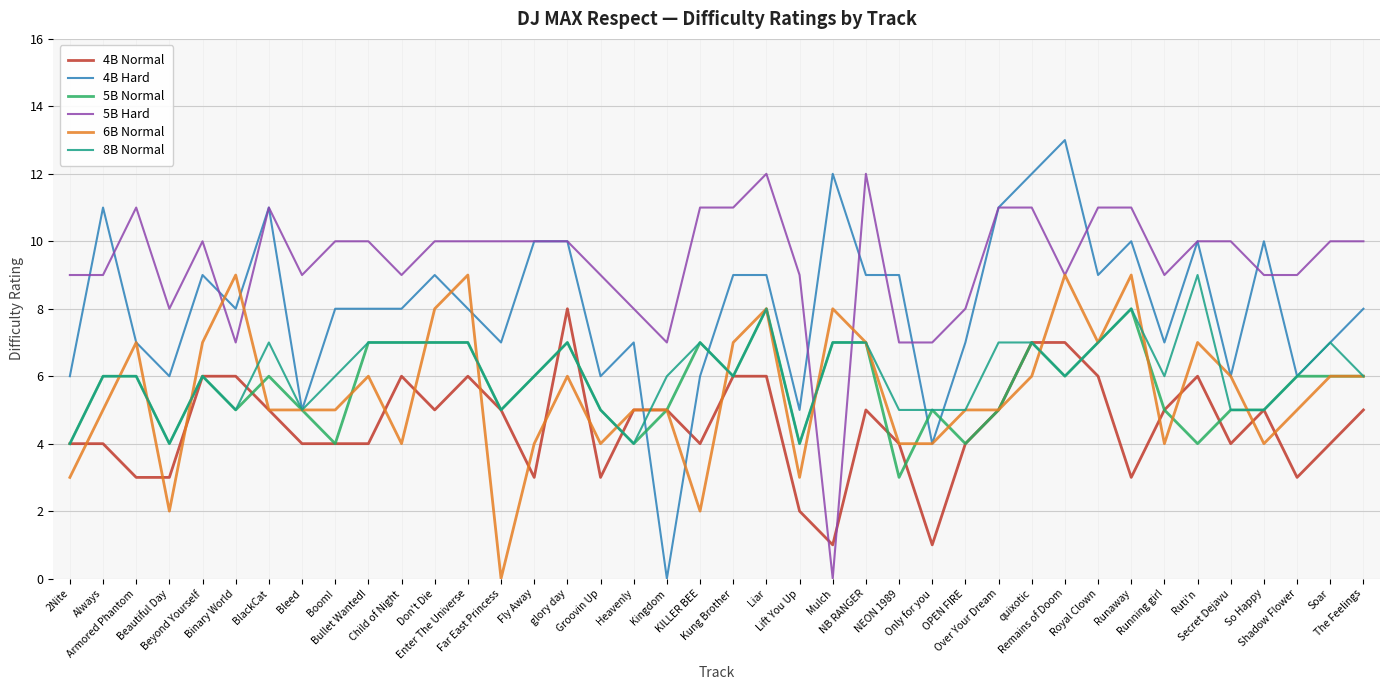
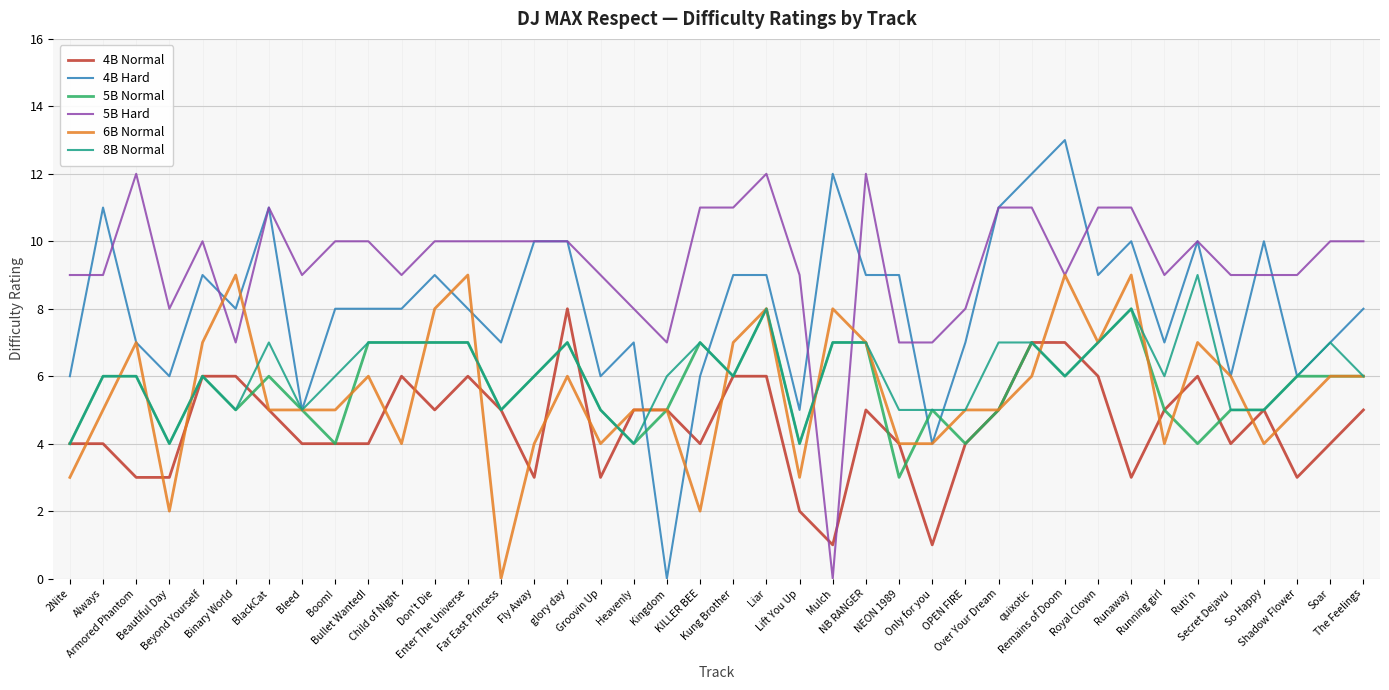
  {
    "4B Normal": {
      "Always": 4,
      "Armored Phantom": 3,
      "Beautiful Day": 3,
      "Binary World": 6,
      "Bleed": 4,
      "Bullet Wanted!": 4,
      "Child of Night": 6,
      "Don't Die": 5,
      "Enter The Universe": 6,
      "Fly Away": 3,
      "glory day": 8,
      "Groovin Up": 3,
      "KILLER BEE": 4,
      "Liar": 6,
      "Lift You Up": 2,
      "Mulch": 1,
      "NB RANGER": 5,
      "Only for you": 1,
      "Remains of Doom": 7,
      "Royal Clown": 6,
      "Runaway": 3,
      "Ruti'n": 6,
      "Secret Dejavu": 4,
      "Shadow Flower": 3,
      "Soar": 4,
      "The Feelings": 5
    },
    "4B Hard": {
      "2Nite": 6,
      "Always": 11,
      "Beautiful Day": 6,
      "Beyond Yourself": 9,
      "Binary World": 8,
      "Boom!": 8,
      "Bullet Wanted!": 8,
      "Child of Night": 8,
      "Don't Die": 9,
      "Enter The Universe": 8,
      "Far East Princess": 7,
      "Groovin Up": 6,
      "Heavenly": 7,
      "Kingdom": 0,
      "KILLER BEE": 6,
      "Kung Brother": 9,
      "Liar": 9,
      "Lift You Up": 5,
      "Mulch": 12,
      "NB RANGER": 9,
      "NEON 1989": 9,
      "OPEN FIRE": 7,
      "quixotic": 12,
      "Remains of Doom": 13,
      "Royal Clown": 9,
      "Runaway": 10,
      "Running girl": 7,
      "So Happy": 10,
      "The Feelings": 8
    },
    "5B Hard": {
      "2Nite": 9,
      "Always": 9,
-     "Armored Phantom": 11,
+     "Armored Phantom": 12,
      "Beautiful Day": 8,
      "Beyond Yourself": 10,
      "Binary World": 7,
      "Bleed": 9,
      "Boom!": 10,
      "Bullet Wanted!": 10,
      "Child of Night": 9,
      "Don't Die": 10,
      "Enter The Universe": 10,
      "Far East Princess": 10,
      "Groovin Up": 9,
      "Heavenly": 8,
      "Kingdom": 7,
      "KILLER BEE": 11,
      "Kung Brother": 11,
      "Liar": 12,
      "Lift You Up": 9,
      "Mulch": 0,
      "NB RANGER": 12,
      "NEON 1989": 7,
      "Only for you": 7,
      "OPEN FIRE": 8,
      "quixotic": 11,
      "Royal Clown": 11,
      "Runaway": 11,
      "Running girl": 9,
-     "Secret Dejavu": 10,
+     "Secret Dejavu": 9,
      "So Happy": 9,
      "Shadow Flower": 9,
      "Soar": 10,
      "The Feelings": 10
    },
    "6B Normal": {
      "2Nite": 3,
      "Always": 5,
      "Beautiful Day": 2,
      "Beyond Yourself": 7,
      "Binary World": 9,
      "Boom!": 5,
      "Bullet Wanted!": 6,
      "Child of Night": 4,
      "Don't Die": 8,
      "Enter The Universe": 9,
      "Far East Princess": 0,
      "Fly Away": 4,
      "glory day": 6,
      "Groovin Up": 4,
      "KILLER BEE": 2,
      "Kung Brother": 7,
      "Lift You Up": 3,
      "Mulch": 8,
      "quixotic": 6,
      "Runaway": 9,
      "Running girl": 4,
      "Ruti'n": 7,
      "So Happy": 4,
      "Shadow Flower": 5
    }
  }
